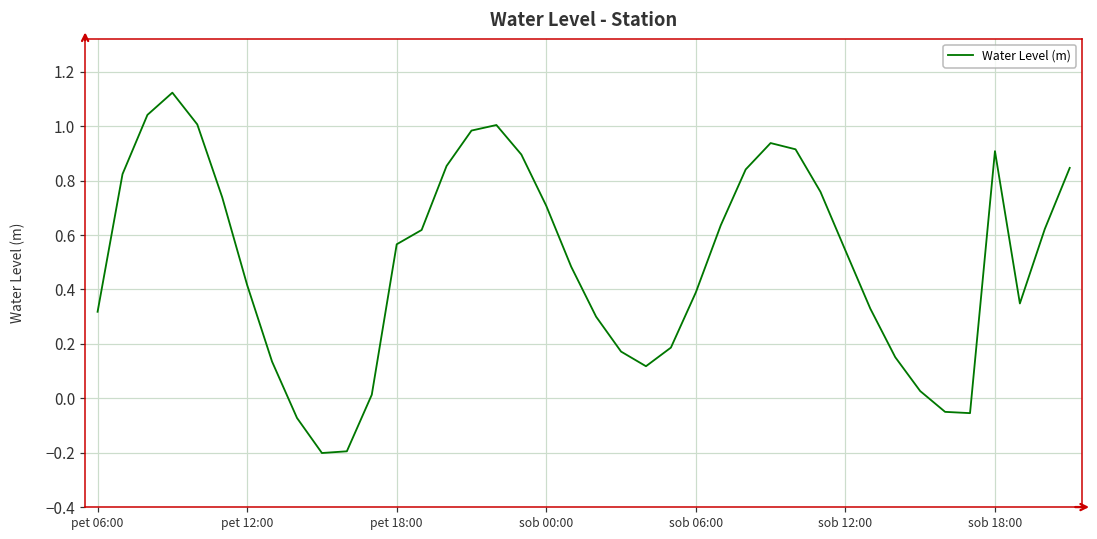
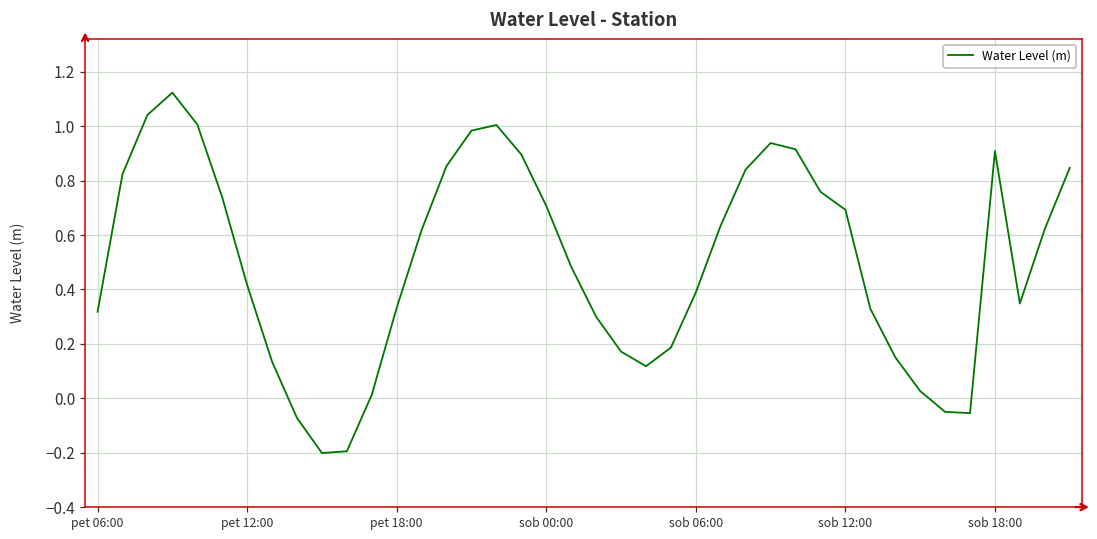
  {
    "pet 06:00": 0.32,
    "pet 12:00": 0.42,
-   "pet 18:00": 0.57,
+   "pet 18:00": 0.33,
    "sob 00:00": 0.71,
    "sob 06:00": 0.39,
-   "sob 12:00": 0.54,
+   "sob 12:00": 0.69,
    "sob 18:00": 0.91
  }
